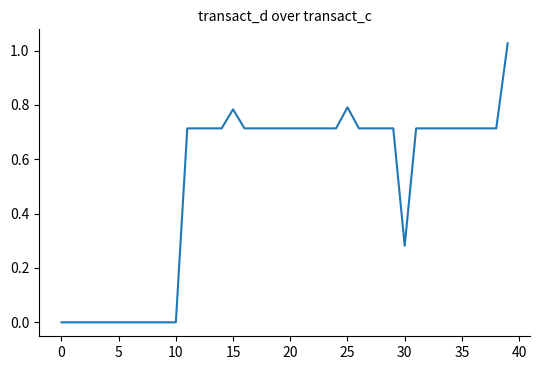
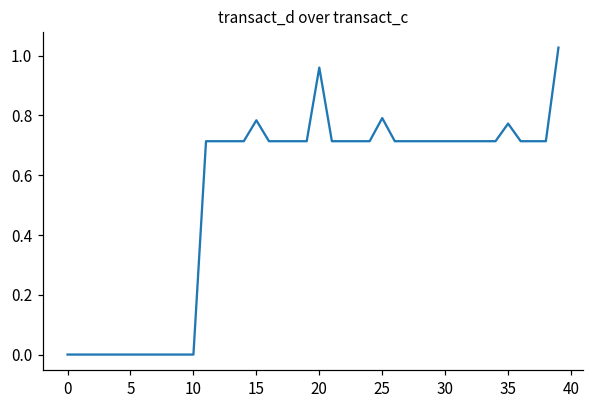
  {
    "0": 0.00,
    "5": 0.00,
    "10": 0.00,
    "15": 0.78,
-   "20": 0.71,
+   "20": 0.96,
    "25": 0.79,
-   "30": 0.28,
-   "35": 0.71
+   "30": 0.71,
+   "35": 0.77
  }
